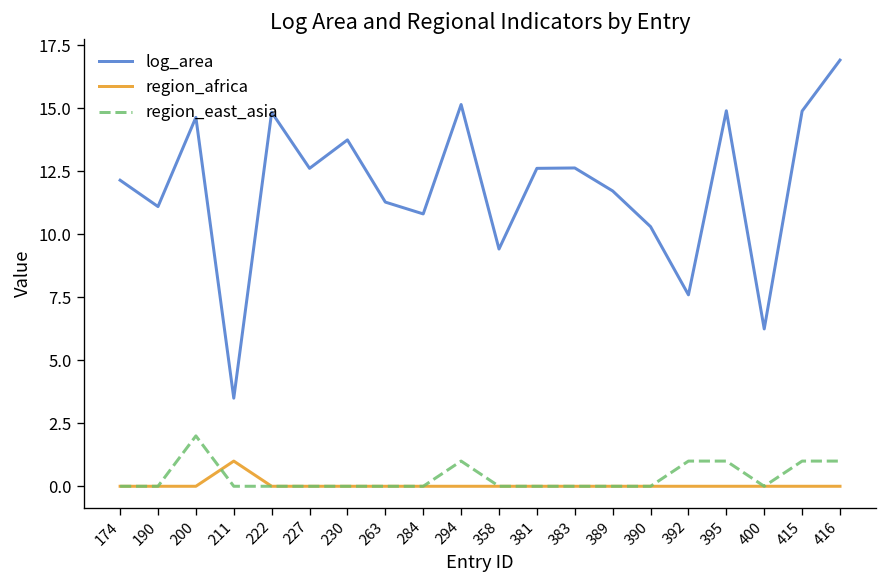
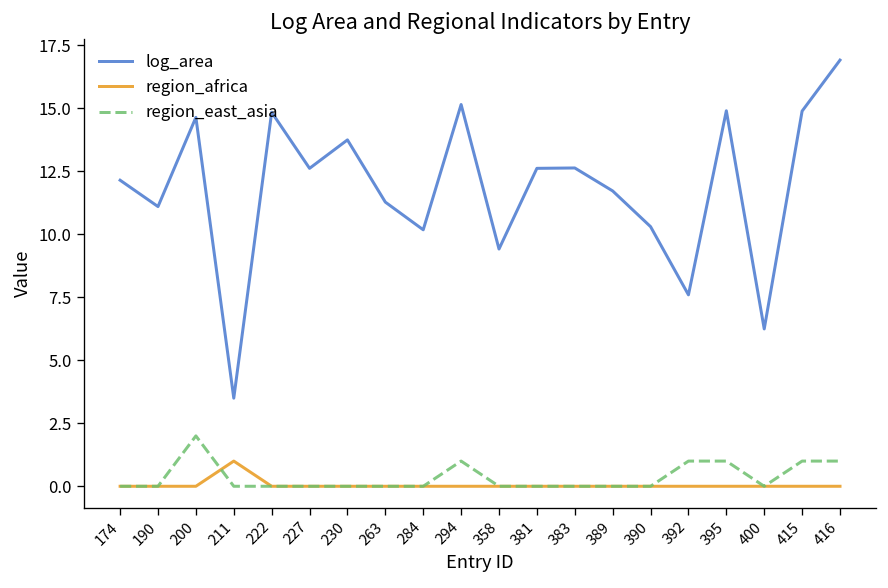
  {
    "log_area": {
      "174": 12.1,
      "190": 11.1,
      "200": 14.6,
      "211": 3.5,
      "222": 14.8,
      "227": 12.6,
      "230": 13.7,
      "263": 11.3,
-     "284": 10.8,
+     "284": 10.2,
      "294": 15.2,
      "358": 9.4,
      "381": 12.6,
      "383": 12.6,
      "389": 11.7,
      "390": 10.3,
      "392": 7.6,
      "395": 14.9,
      "400": 6.2,
      "415": 14.9,
      "416": 16.9
    },
    "region_africa": {
      "200": 0.0,
      "211": 1.0,
      "294": 0.0,
      "392": 0.0,
      "395": 0.0,
      "415": 0.0,
      "416": 0.0
    },
    "region_east_asia": {
      "200": 2.0,
      "211": 0.0,
      "294": 1.0,
      "392": 1.0,
      "395": 1.0,
      "415": 1.0,
      "416": 1.0
    }
  }
